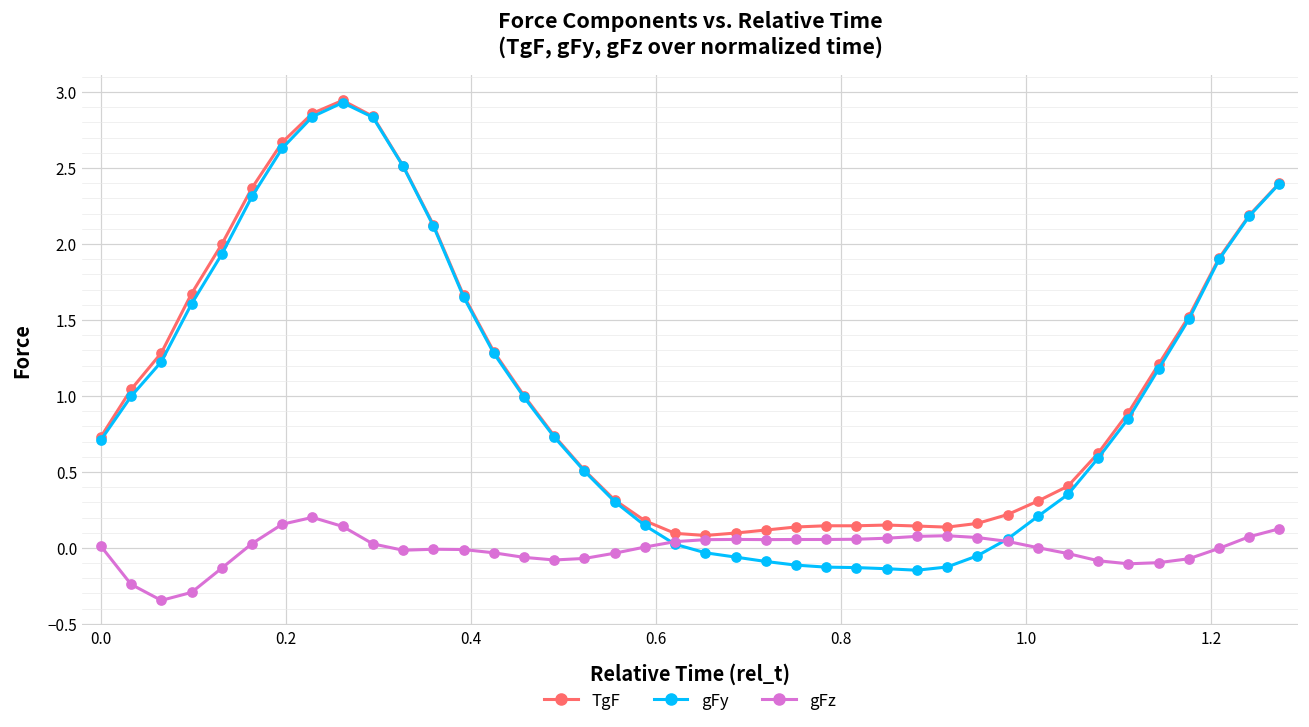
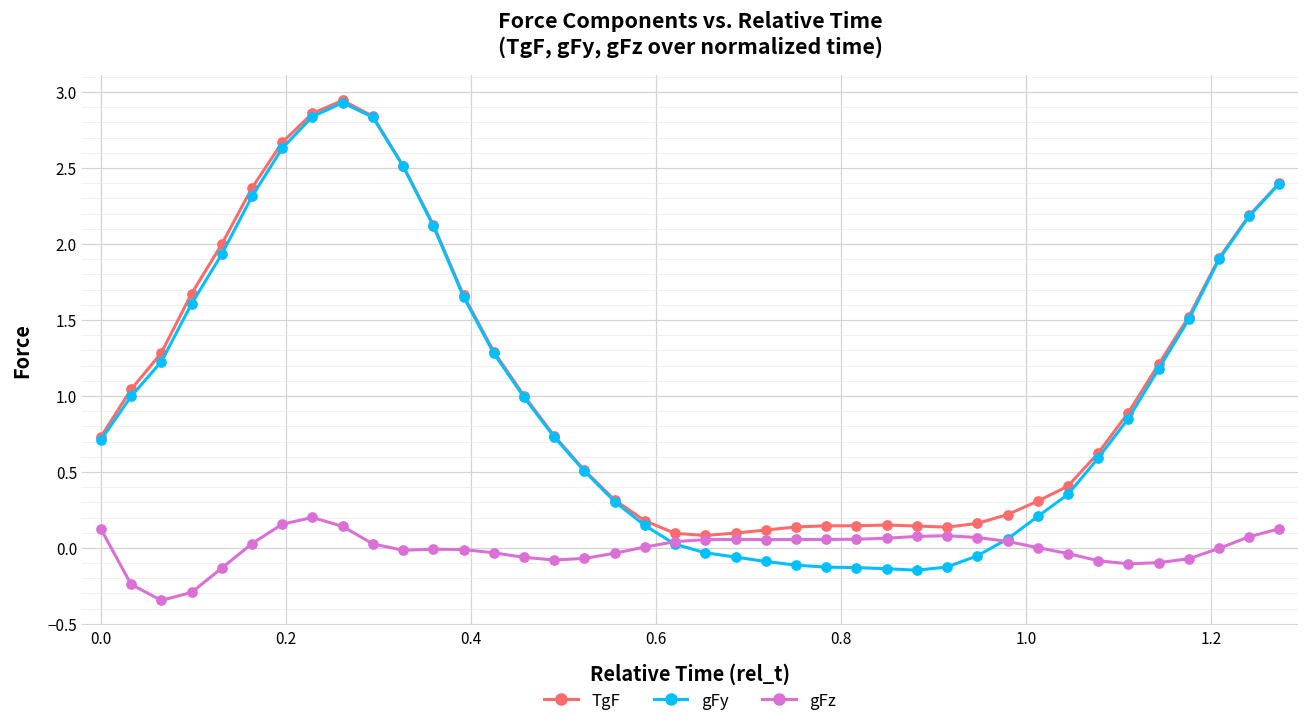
  {
    "TgF": {
      "0.0": 0.73
    },
    "gFy": {
      "0.0": 0.71
    },
    "gFz": {
-     "0.0": 0.01
+     "0.0": 0.12
    }
  }
